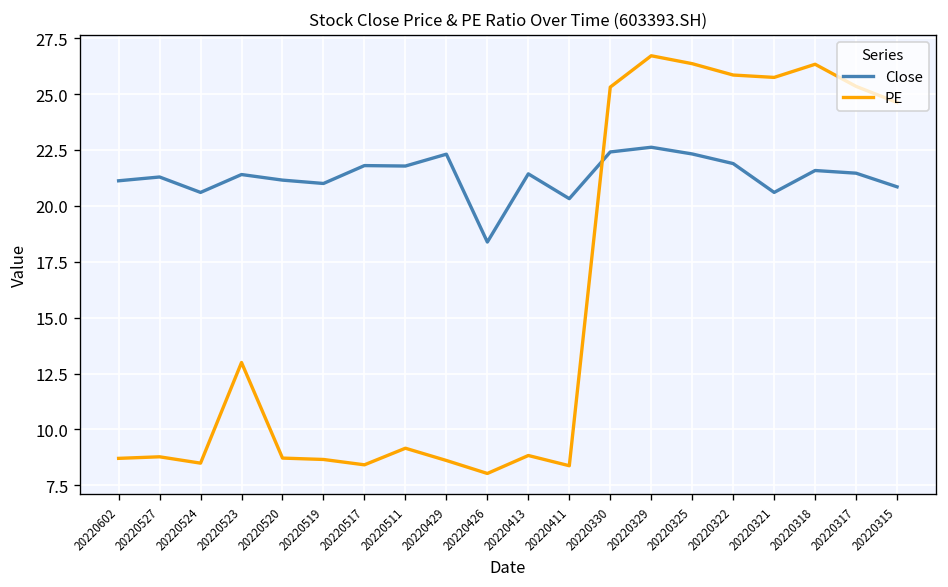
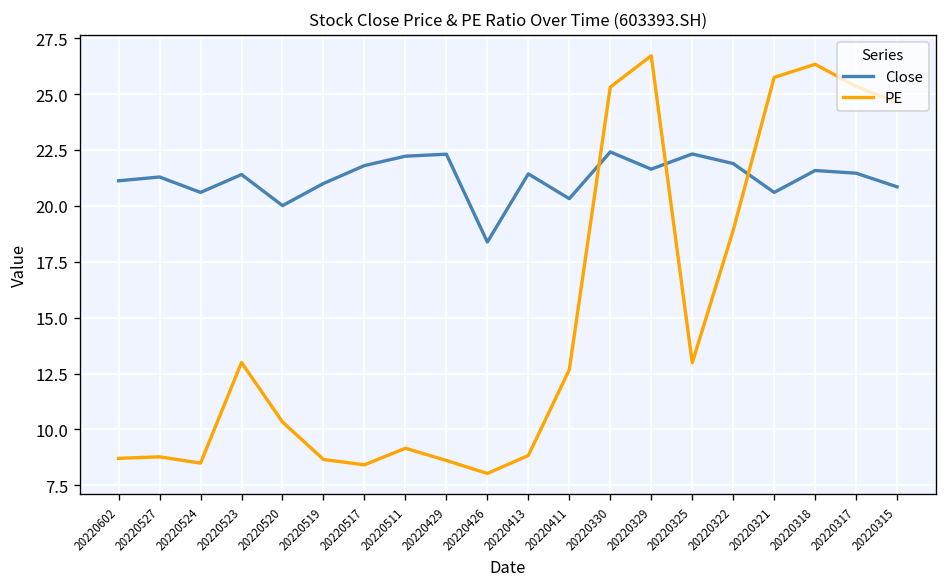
  {
    "Close": {
      "20220602": 21.1,
      "20220527": 21.3,
      "20220524": 20.6,
      "20220523": 21.4,
-     "20220520": 21.2,
+     "20220520": 20.0,
      "20220519": 21.0,
      "20220517": 21.8,
-     "20220511": 21.8,
+     "20220511": 22.2,
      "20220429": 22.3,
      "20220426": 18.4,
      "20220413": 21.4,
      "20220411": 20.3,
      "20220330": 22.4,
-     "20220329": 22.6,
+     "20220329": 21.6,
      "20220325": 22.3,
      "20220322": 21.9,
      "20220321": 20.6,
      "20220318": 21.6,
      "20220317": 21.5,
      "20220315": 20.9
    },
    "PE": {
      "20220602": 8.7,
      "20220527": 8.8,
      "20220524": 8.5,
      "20220523": 13.0,
-     "20220520": 8.7,
+     "20220520": 10.3,
      "20220519": 8.7,
      "20220517": 8.4,
      "20220511": 9.2,
      "20220429": 8.6,
      "20220426": 8.0,
      "20220413": 8.8,
-     "20220411": 8.4,
+     "20220411": 12.7,
      "20220330": 25.3,
      "20220329": 26.7,
-     "20220325": 26.4,
-     "20220322": 25.8,
+     "20220325": 13.0,
+     "20220322": 18.9,
      "20220321": 25.7,
      "20220318": 26.3
    }
  }
